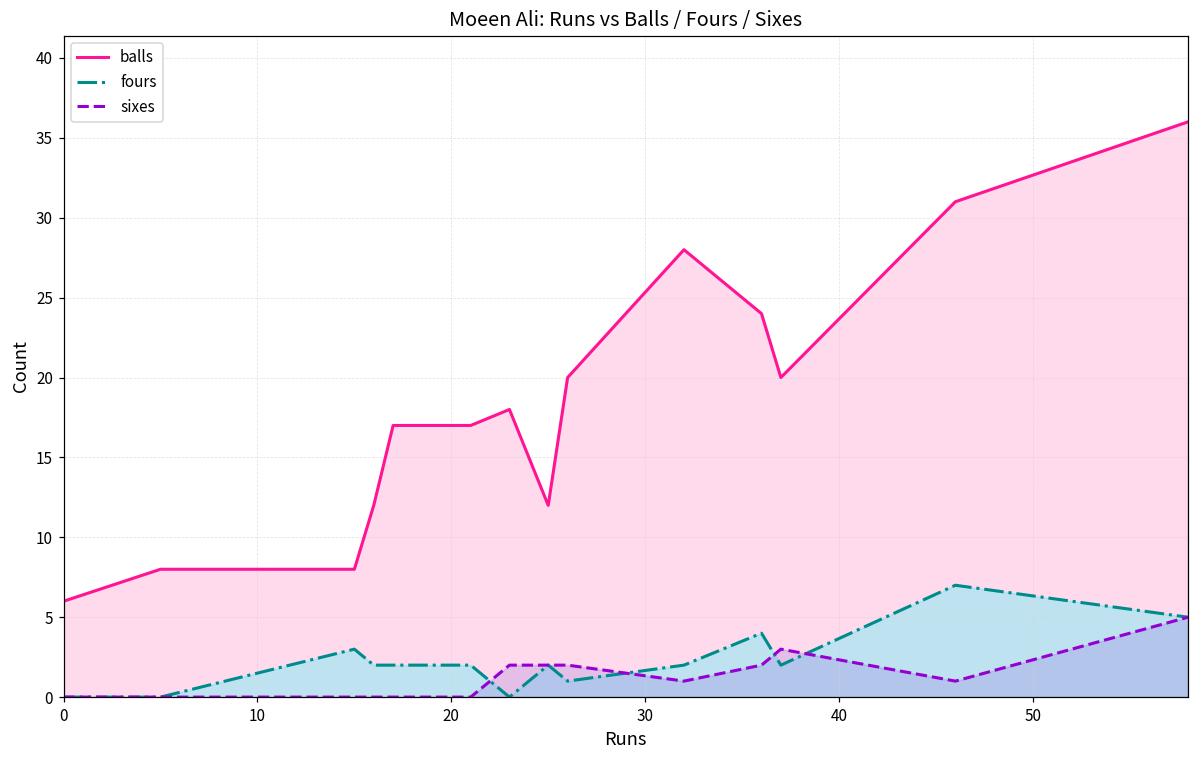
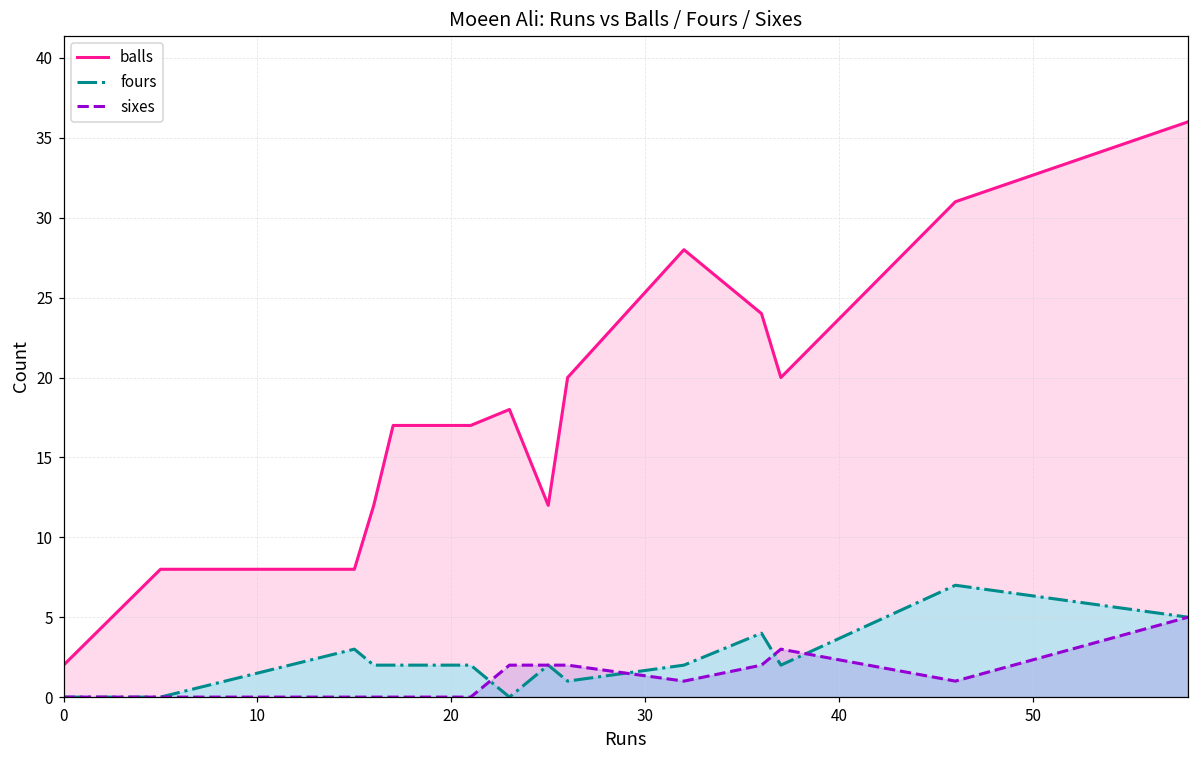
  {
    "balls": {
-     "0": 6
+     "0": 2
    }
  }
